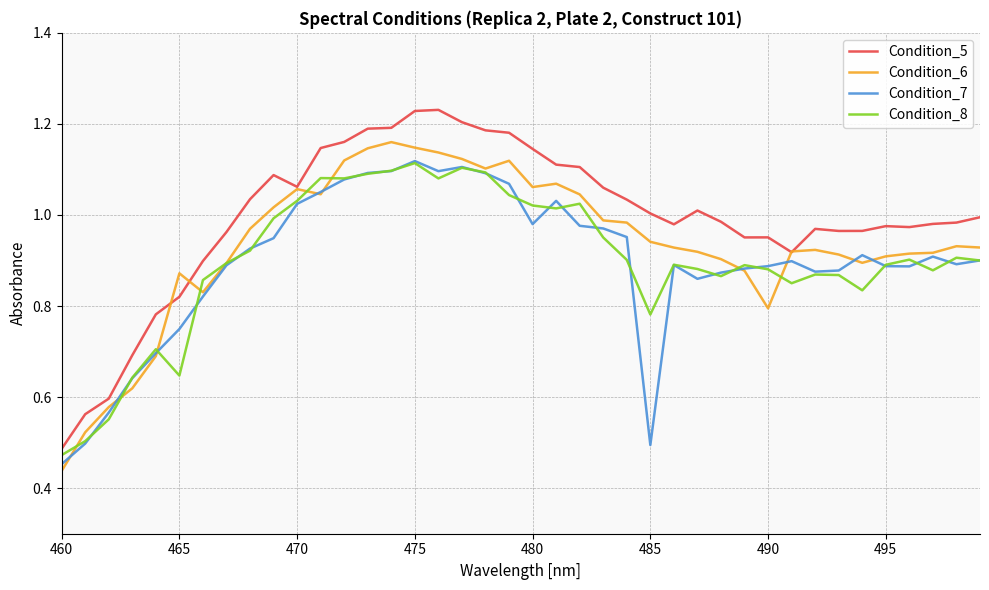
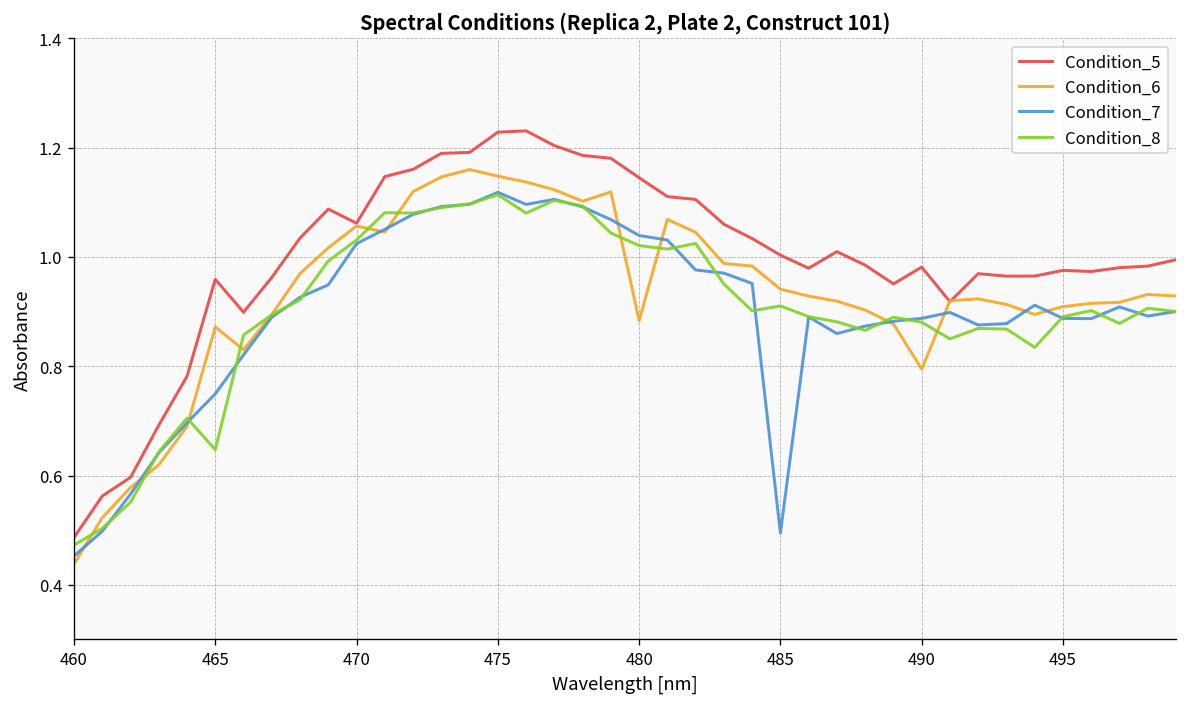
  {
    "Condition_5": {
      "460": 0.49,
-     "465": 0.82,
+     "465": 0.96,
      "475": 1.23,
      "480": 1.15,
      "485": 1.00,
-     "490": 0.95,
+     "490": 0.98,
      "495": 0.98
    },
    "Condition_6": {
      "460": 0.44,
      "465": 0.87,
      "475": 1.15,
-     "480": 1.06,
+     "480": 0.88,
      "485": 0.94,
      "490": 0.79,
      "495": 0.91
    },
    "Condition_7": {
      "460": 0.45,
      "465": 0.75,
      "470": 1.02,
-     "480": 0.98,
+     "480": 1.04,
      "485": 0.49,
      "490": 0.89
    },
    "Condition_8": {
      "460": 0.47,
      "465": 0.65,
      "470": 1.03,
      "480": 1.02,
-     "485": 0.78,
+     "485": 0.91,
      "490": 0.88
    }
  }
